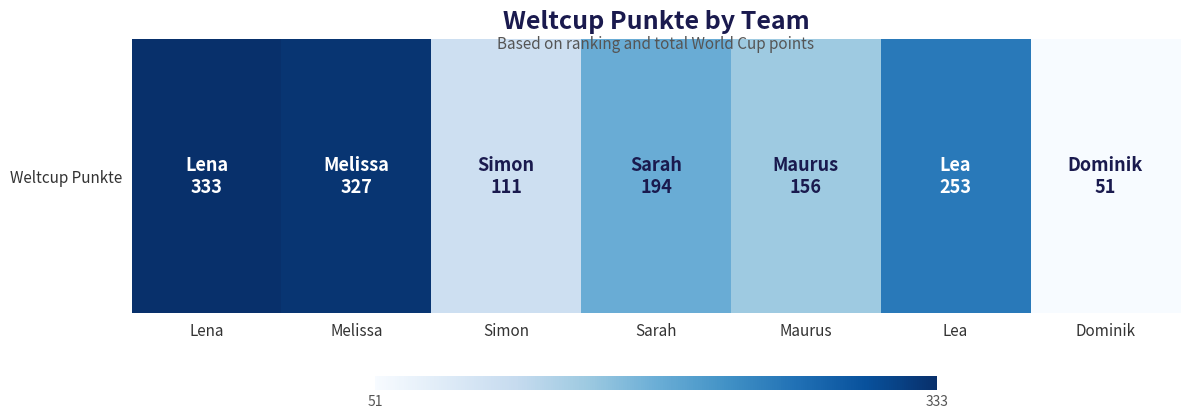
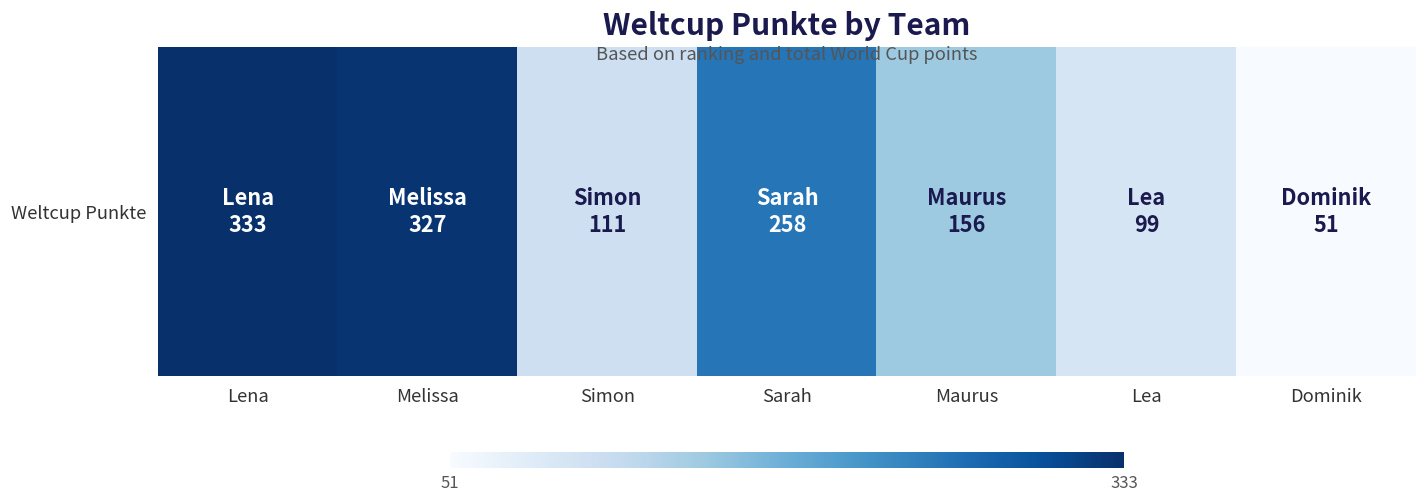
  {
    "Weltcup Punkte": {
      "Lena": 333,
      "Melissa": 327,
      "Simon": 111,
-     "Sarah": 194,
+     "Sarah": 258,
      "Maurus": 156,
-     "Lea": 253,
+     "Lea": 99,
      "Dominik": 51
    }
  }
